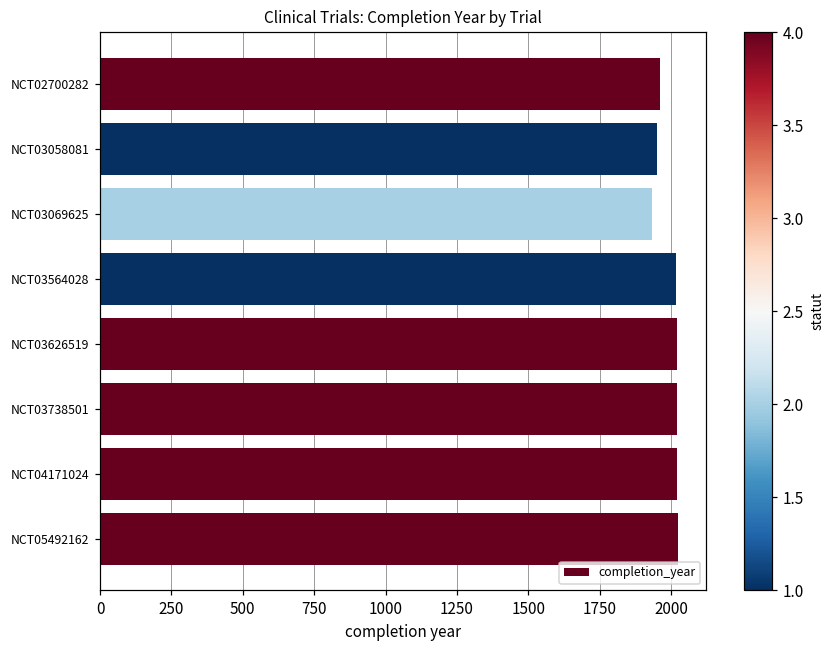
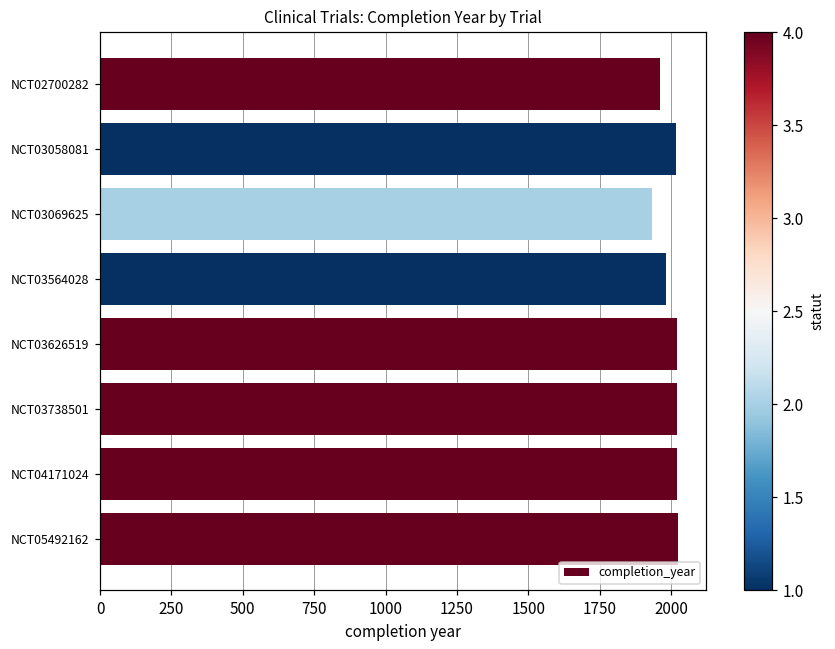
  {
    "NCT02700282": 1960,
-   "NCT03058081": 1950,
+   "NCT03058081": 2020,
    "NCT03069625": 1930,
-   "NCT03564028": 2020,
+   "NCT03564028": 1980,
    "NCT03626519": 2020,
    "NCT03738501": 2020,
    "NCT04171024": 2020,
    "NCT05492162": 2020
  }
